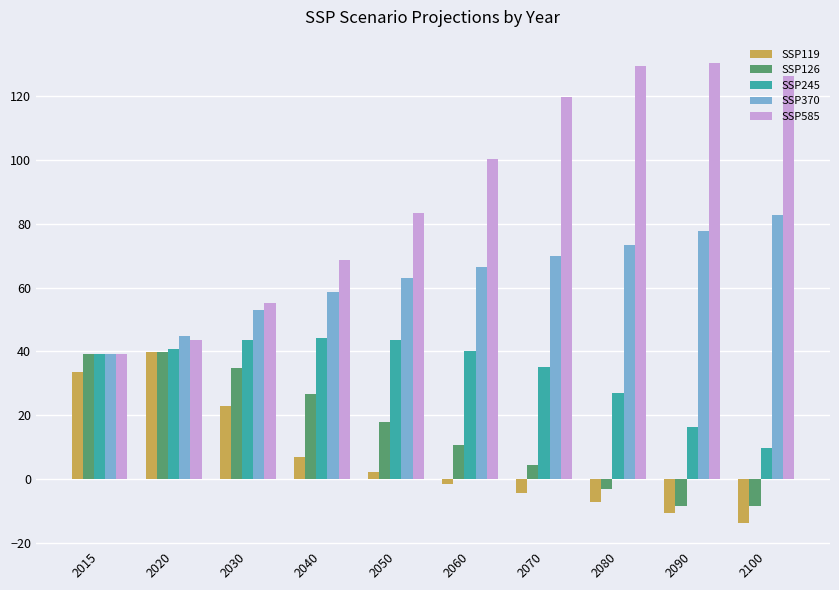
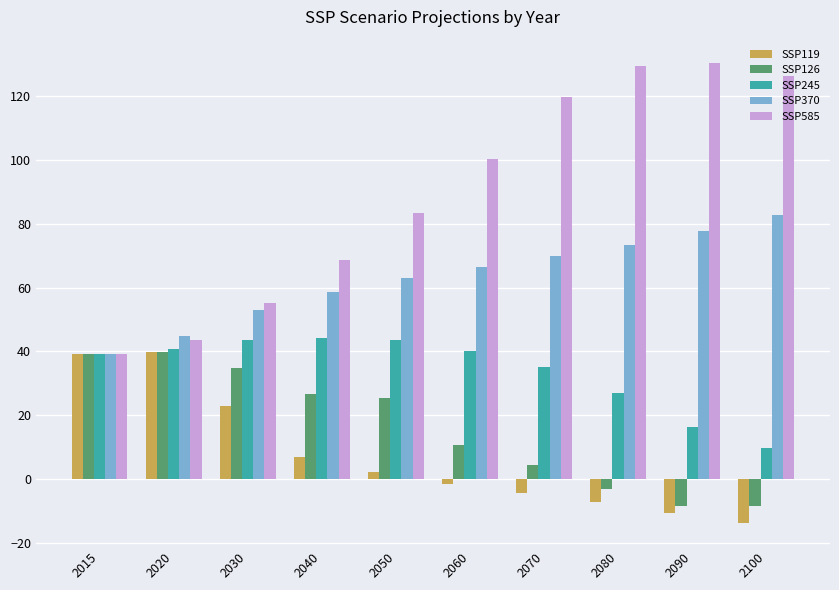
  {
    "SSP119": {
-     "2015": 33,
+     "2015": 39,
      "2020": 40,
      "2030": 23,
      "2040": 7,
      "2050": 2,
      "2060": -2,
      "2070": -4,
      "2080": -7,
      "2090": -11,
      "2100": -14
    },
    "SSP126": {
      "2015": 39,
      "2020": 40,
      "2030": 35,
      "2040": 27,
-     "2050": 18,
+     "2050": 25,
      "2060": 11,
      "2070": 4,
      "2080": -3,
      "2090": -8,
      "2100": -9
    },
    "SSP245": {
      "2015": 39,
      "2020": 41,
      "2030": 43,
      "2040": 44,
      "2050": 43,
      "2060": 40,
      "2070": 35,
      "2080": 27,
      "2090": 16,
      "2100": 10
    },
    "SSP370": {
      "2015": 39,
      "2020": 45,
      "2030": 53,
      "2040": 58,
      "2050": 63,
      "2060": 67,
      "2070": 70,
      "2080": 73,
      "2090": 78,
      "2100": 83
    },
    "SSP585": {
      "2015": 39,
      "2020": 44,
      "2030": 55,
      "2040": 69,
      "2050": 83,
      "2060": 100,
      "2070": 120,
      "2080": 130,
      "2090": 131,
      "2100": 126
    }
  }
